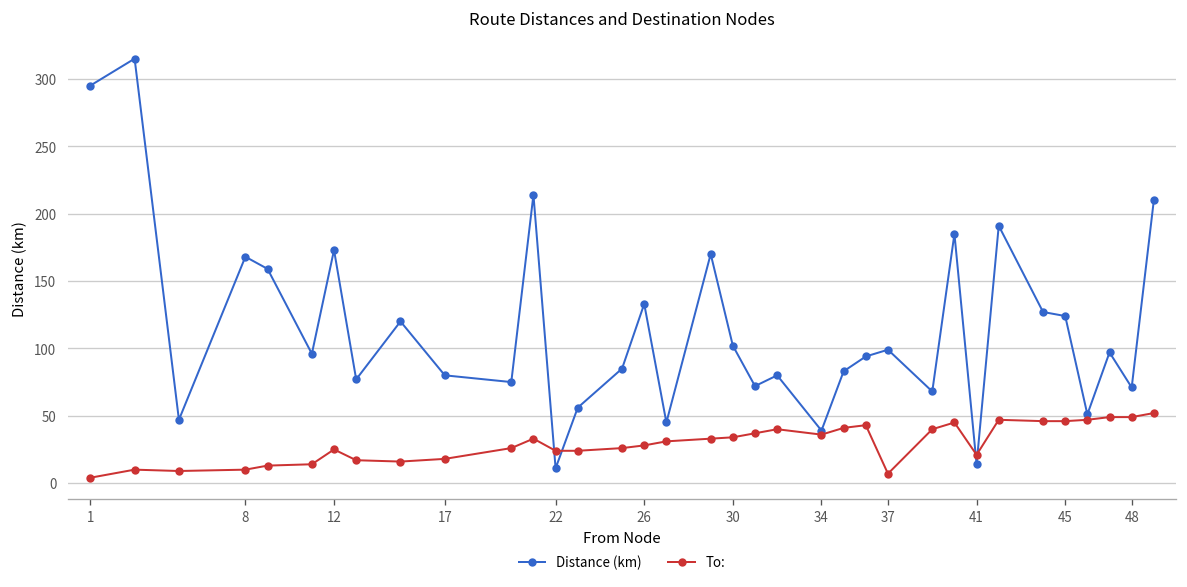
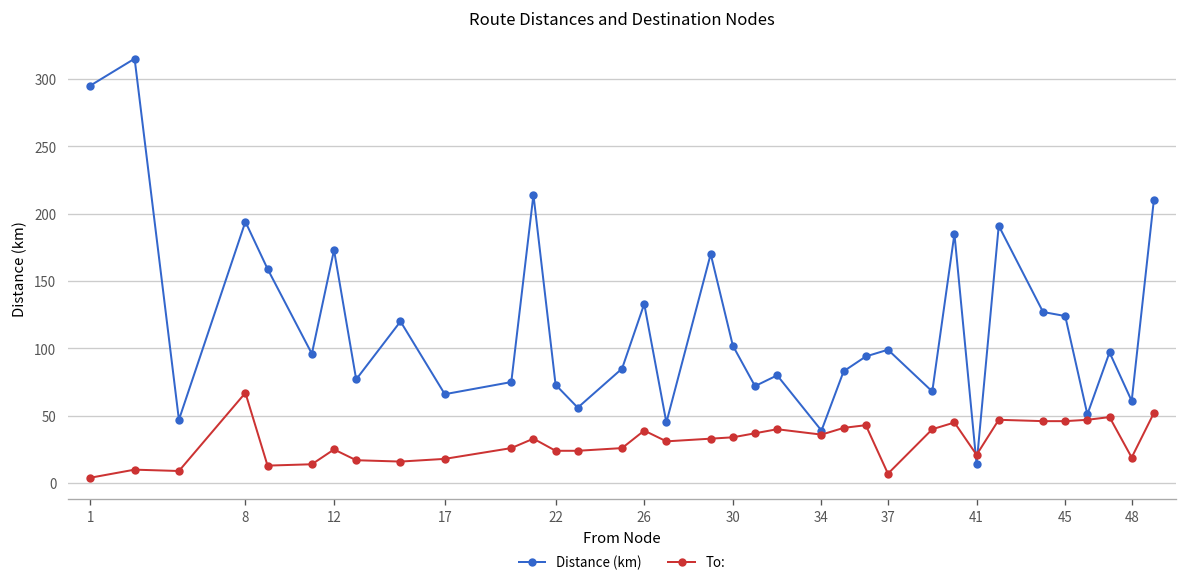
  {
    "Distance (km)": {
      "1": 295,
-     "8": 168,
+     "8": 194,
      "12": 173,
-     "17": 80,
-     "22": 11,
+     "17": 66,
+     "22": 73,
      "26": 133,
      "30": 102,
      "34": 39,
      "37": 99,
      "41": 14,
      "45": 124,
-     "48": 71
+     "48": 61
    },
    "To:": {
      "1": 4,
-     "8": 10,
+     "8": 67,
      "12": 25,
      "17": 18,
      "22": 24,
-     "26": 28,
+     "26": 39,
      "30": 34,
      "34": 36,
      "37": 7,
      "41": 21,
      "45": 46,
-     "48": 49
+     "48": 19
    }
  }
